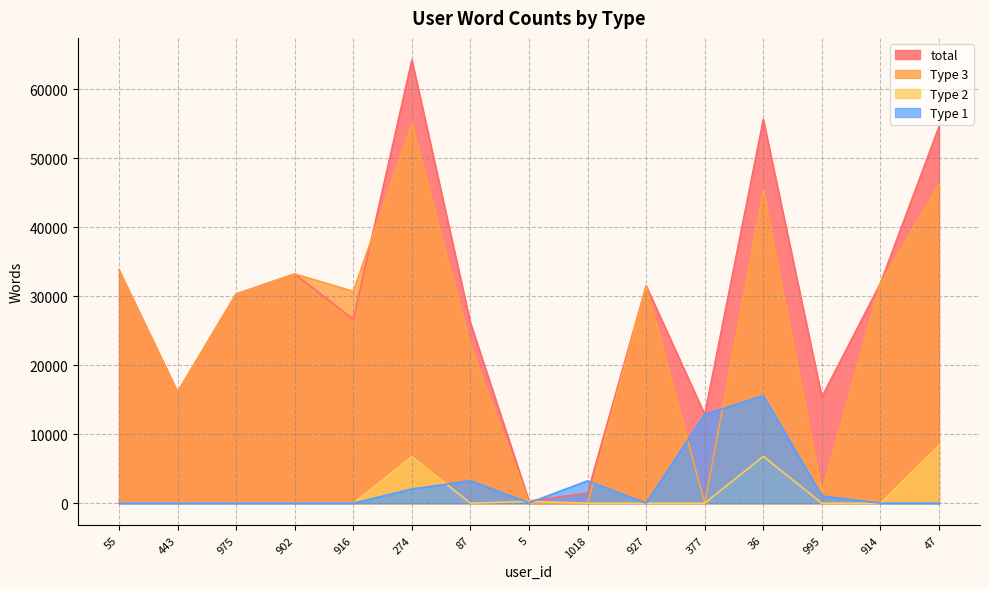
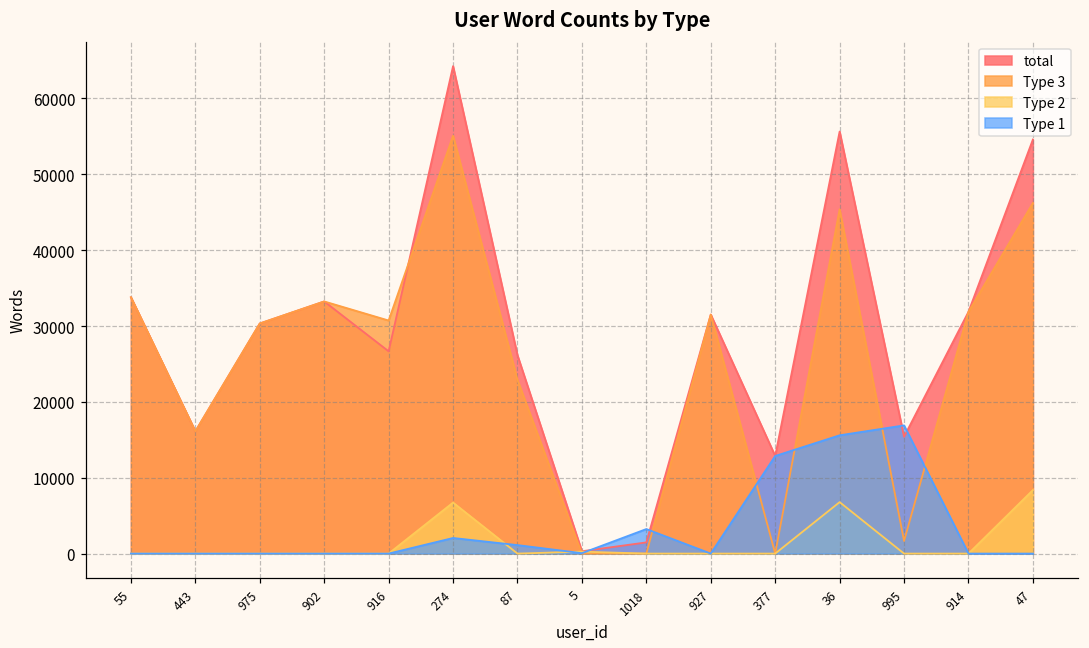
  {
    "total": {
      "916": 27000,
      "274": 64000,
      "87": 26000,
      "1018": 1000,
      "36": 56000,
      "995": 15000,
      "47": 55000
    },
    "Type 1": {
      "274": 2000,
-     "87": 3000,
+     "87": 1000,
      "1018": 3000,
      "36": 16000,
-     "995": 1000,
+     "995": 17000,
      "47": 0
    }
  }
